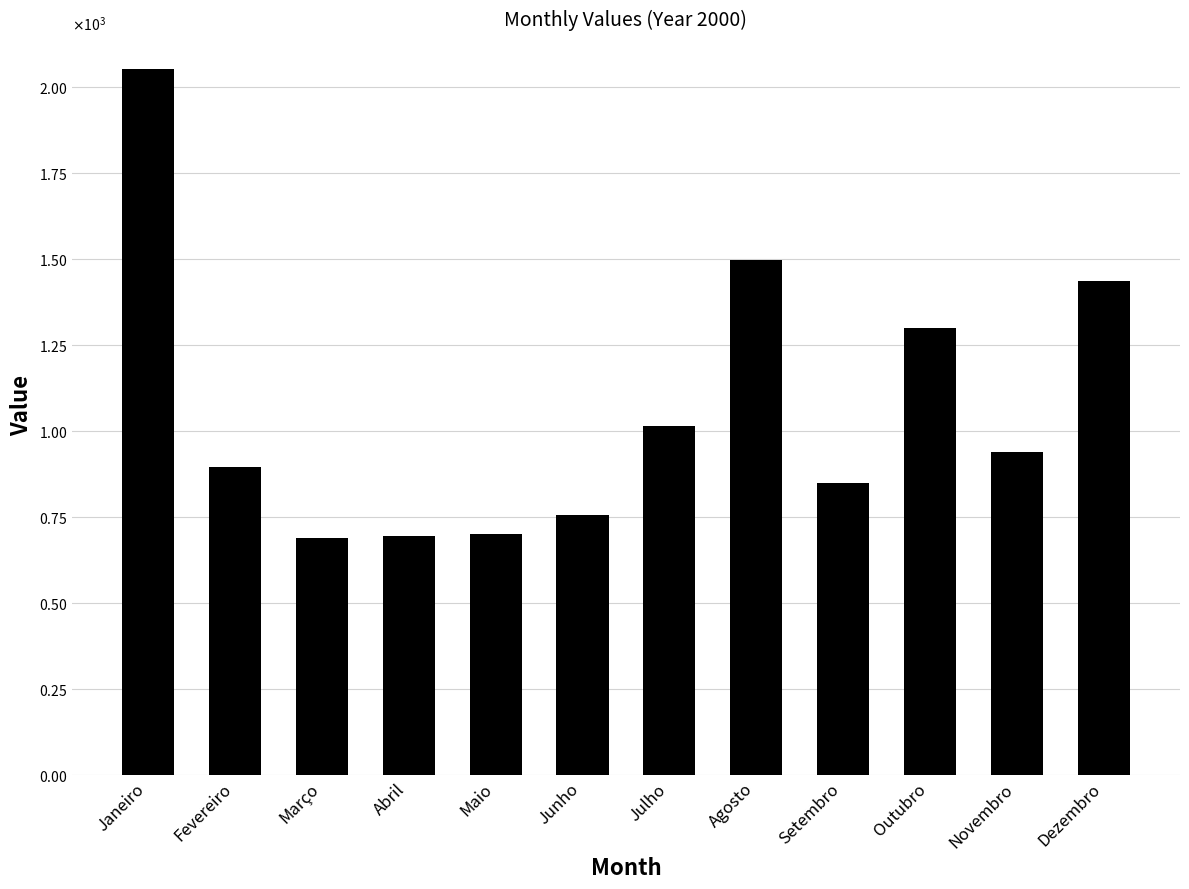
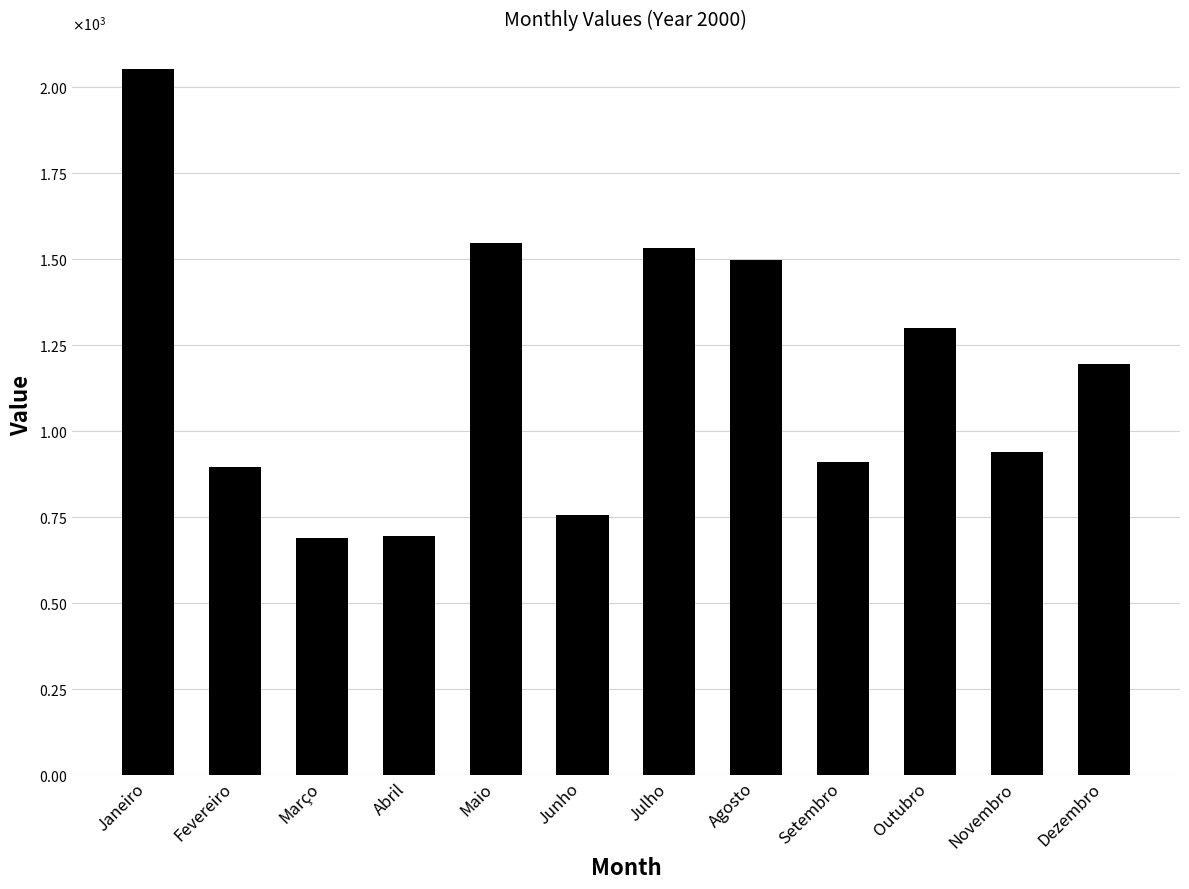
  {
    "Janeiro": 2050,
    "Fevereiro": 900,
    "Março": 690,
    "Abril": 700,
-   "Maio": 700,
+   "Maio": 1550,
    "Junho": 760,
-   "Julho": 1010,
+   "Julho": 1530,
    "Agosto": 1500,
-   "Setembro": 850,
+   "Setembro": 910,
    "Outubro": 1300,
    "Novembro": 940,
-   "Dezembro": 1430
+   "Dezembro": 1200
  }
